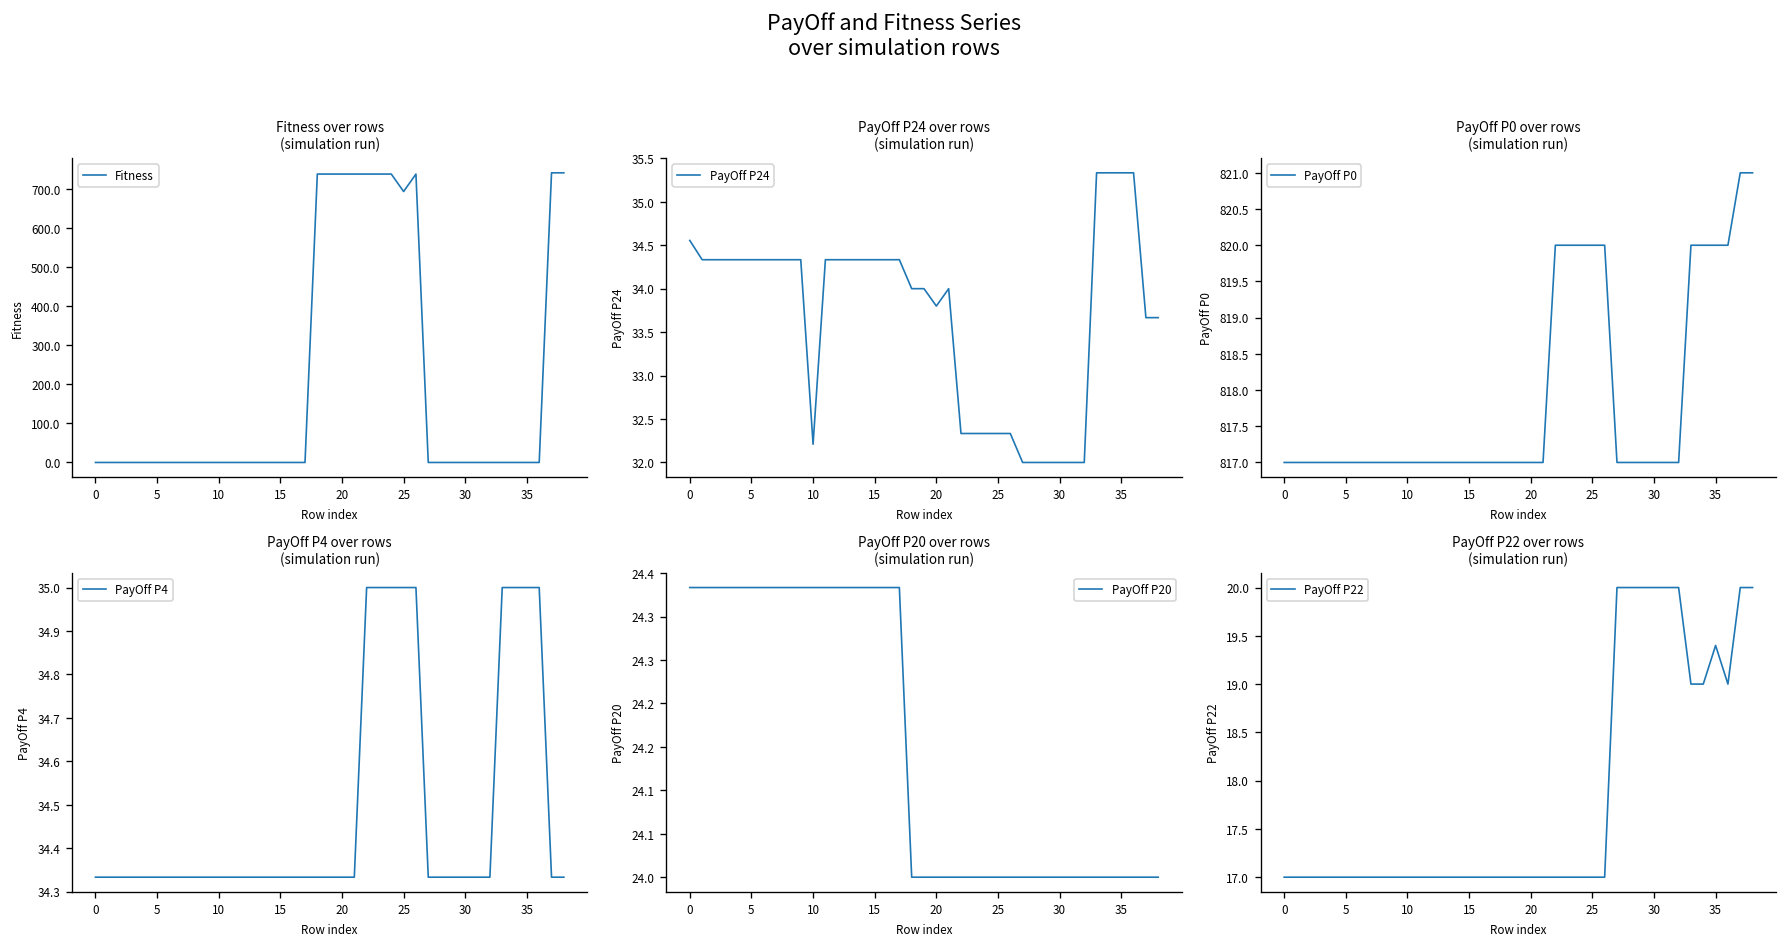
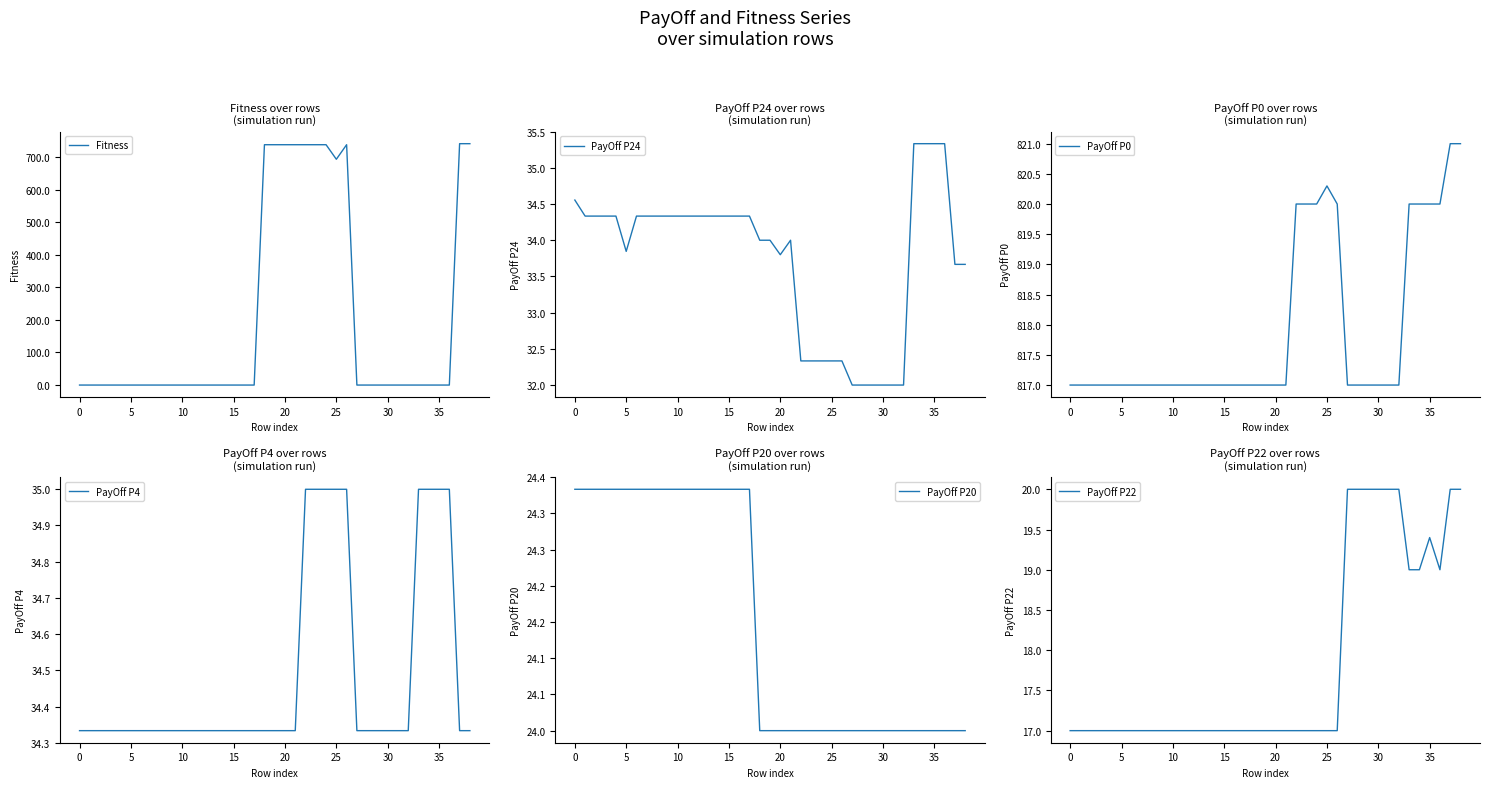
  {
    "Fitness over rows (simulation run)": {
      "0": 0,
      "5": 0,
      "10": 0,
      "15": 0,
      "20": 740,
      "25": 690,
      "30": 0,
      "35": 0
    },
    "PayOff P24 over rows (simulation run)": {
      "0": 34.6,
-     "5": 34.3,
-     "10": 32.2,
+     "5": 33.8,
+     "10": 34.3,
      "15": 34.3,
      "20": 33.8,
      "25": 32.3,
      "30": 32.0,
      "35": 35.3
    },
    "PayOff P0 over rows (simulation run)": {
      "0": 817.0,
      "5": 817.0,
      "10": 817.0,
      "15": 817.0,
      "20": 817.0,
-     "25": 820.0,
+     "25": 820.3,
      "30": 817.0,
      "35": 820.0
    },
    "PayOff P4 over rows (simulation run)": {
      "0": 34.33,
      "5": 34.33,
      "10": 34.33,
      "15": 34.33,
      "20": 34.33,
      "25": 35.00,
      "30": 34.33,
      "35": 35.00
    },
    "PayOff P22 over rows (simulation run)": {
      "0": 17.0,
      "5": 17.0,
      "10": 17.0,
      "15": 17.0,
      "20": 17.0,
      "25": 17.0,
      "30": 20.0,
      "35": 19.4
    }
  }
